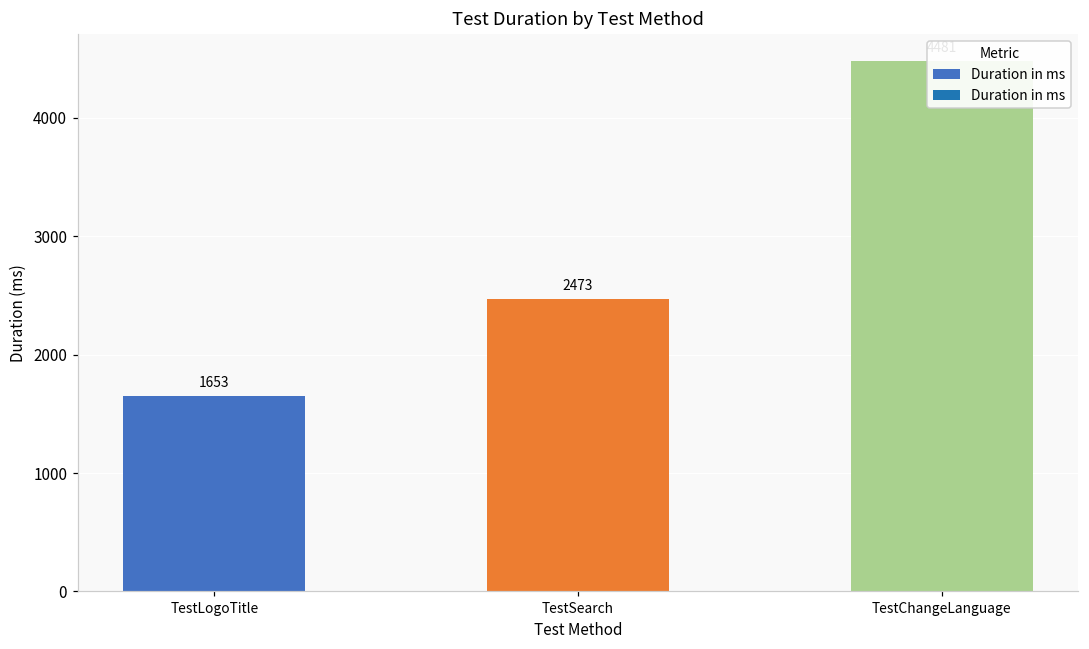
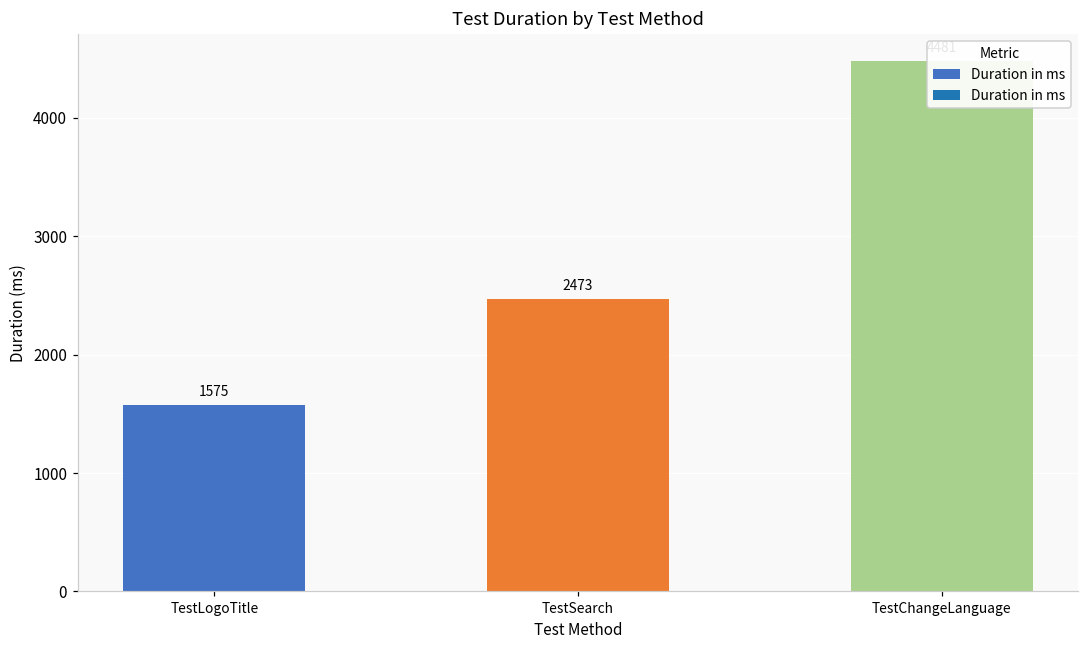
  {
-   "TestLogoTitle": 1653,
+   "TestLogoTitle": 1575,
    "TestSearch": 2473
  }
